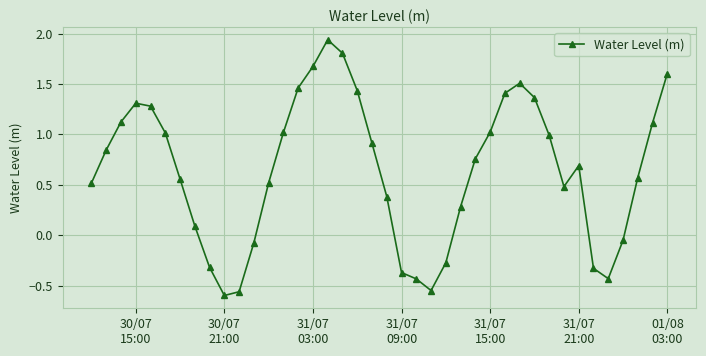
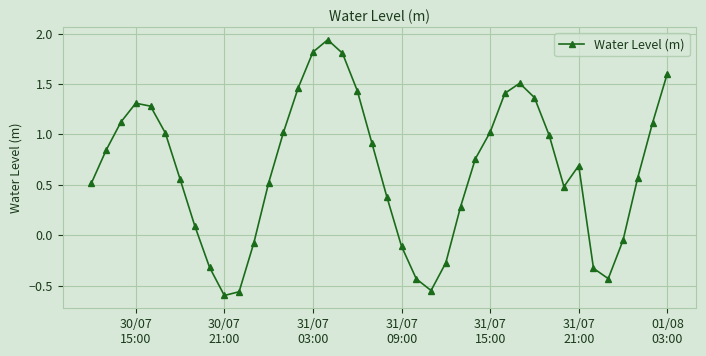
  {
    "30/07 15:00": 1.31,
    "30/07 21:00": -0.60,
-   "31/07 03:00": 1.67,
-   "31/07 09:00": -0.37,
+   "31/07 03:00": 1.82,
+   "31/07 09:00": -0.11,
    "31/07 15:00": 1.02,
    "31/07 21:00": 0.69,
    "01/08 03:00": 1.60
  }
